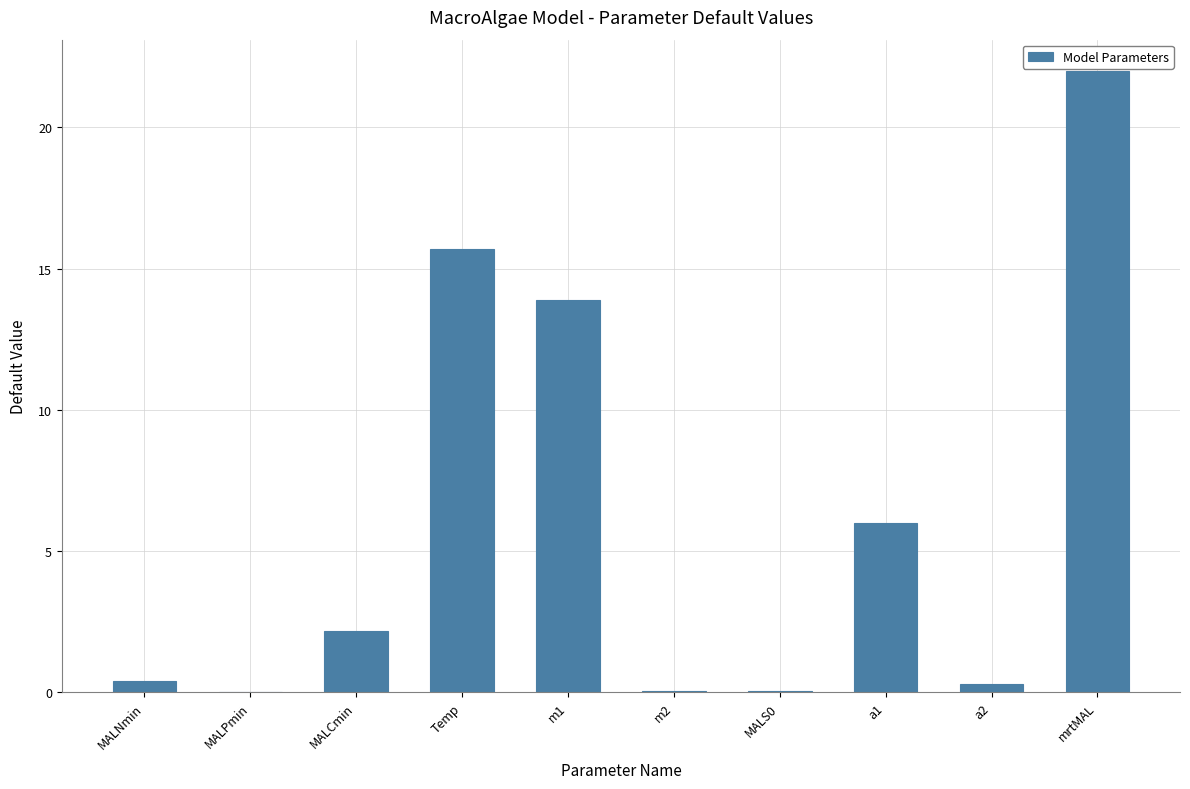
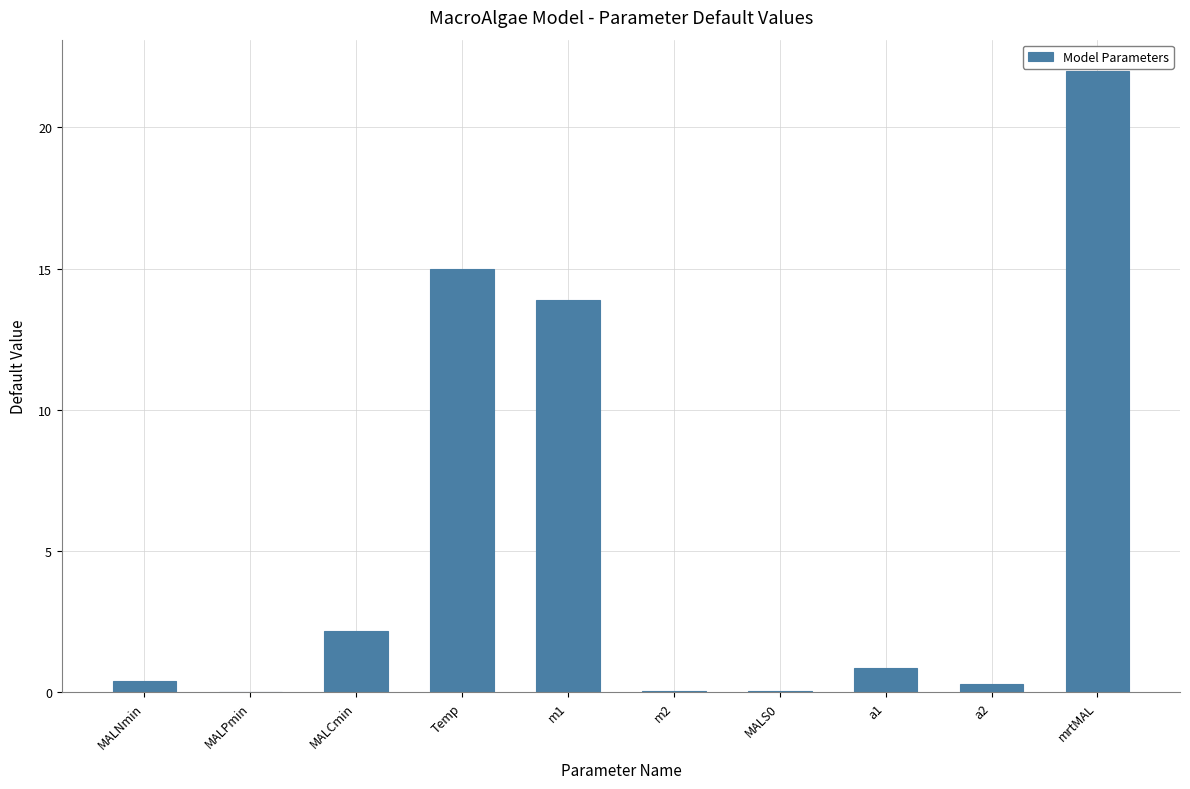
  {
    "MALNmin": 0.4,
    "MALCmin": 2.2,
-   "Temp": 15.7,
+   "Temp": 15.0,
    "m1": 13.9,
-   "a1": 6.0,
+   "a1": 0.9,
    "a2": 0.3,
    "mrtMAL": 22.0
  }
